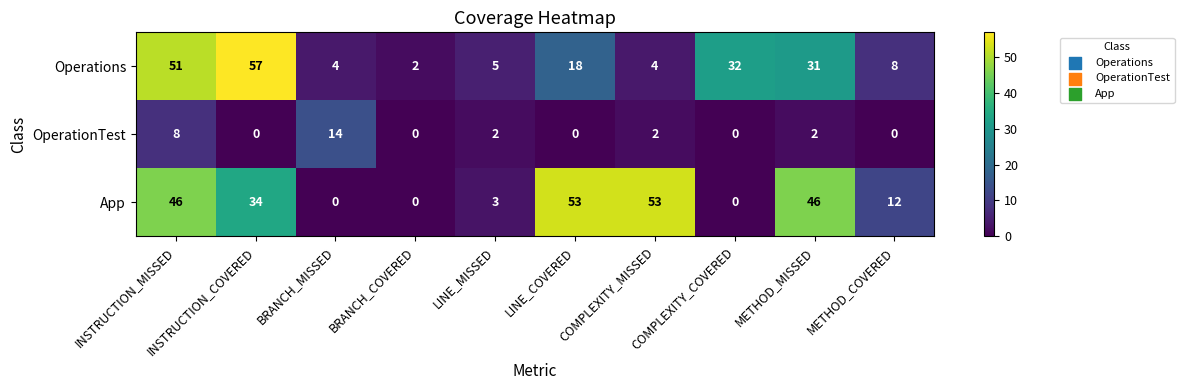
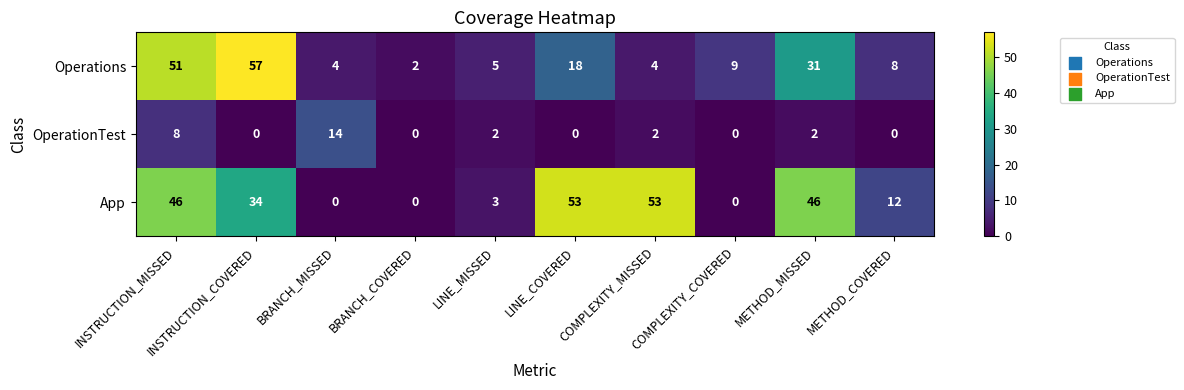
  {
    "Operations": {
      "INSTRUCTION_MISSED": 51,
      "INSTRUCTION_COVERED": 57,
      "BRANCH_MISSED": 4,
      "BRANCH_COVERED": 2,
      "LINE_MISSED": 5,
      "LINE_COVERED": 18,
      "COMPLEXITY_MISSED": 4,
-     "COMPLEXITY_COVERED": 32,
+     "COMPLEXITY_COVERED": 9,
      "METHOD_MISSED": 31,
      "METHOD_COVERED": 8
    },
    "OperationTest": {
      "INSTRUCTION_MISSED": 8,
      "INSTRUCTION_COVERED": 0,
      "BRANCH_MISSED": 14,
      "BRANCH_COVERED": 0,
      "LINE_MISSED": 2,
      "LINE_COVERED": 0,
      "COMPLEXITY_MISSED": 2,
      "COMPLEXITY_COVERED": 0,
      "METHOD_MISSED": 2,
      "METHOD_COVERED": 0
    },
    "App": {
      "INSTRUCTION_MISSED": 46,
      "INSTRUCTION_COVERED": 34,
      "BRANCH_MISSED": 0,
      "BRANCH_COVERED": 0,
      "LINE_MISSED": 3,
      "LINE_COVERED": 53,
      "COMPLEXITY_MISSED": 53,
      "COMPLEXITY_COVERED": 0,
      "METHOD_MISSED": 46,
      "METHOD_COVERED": 12
    }
  }
